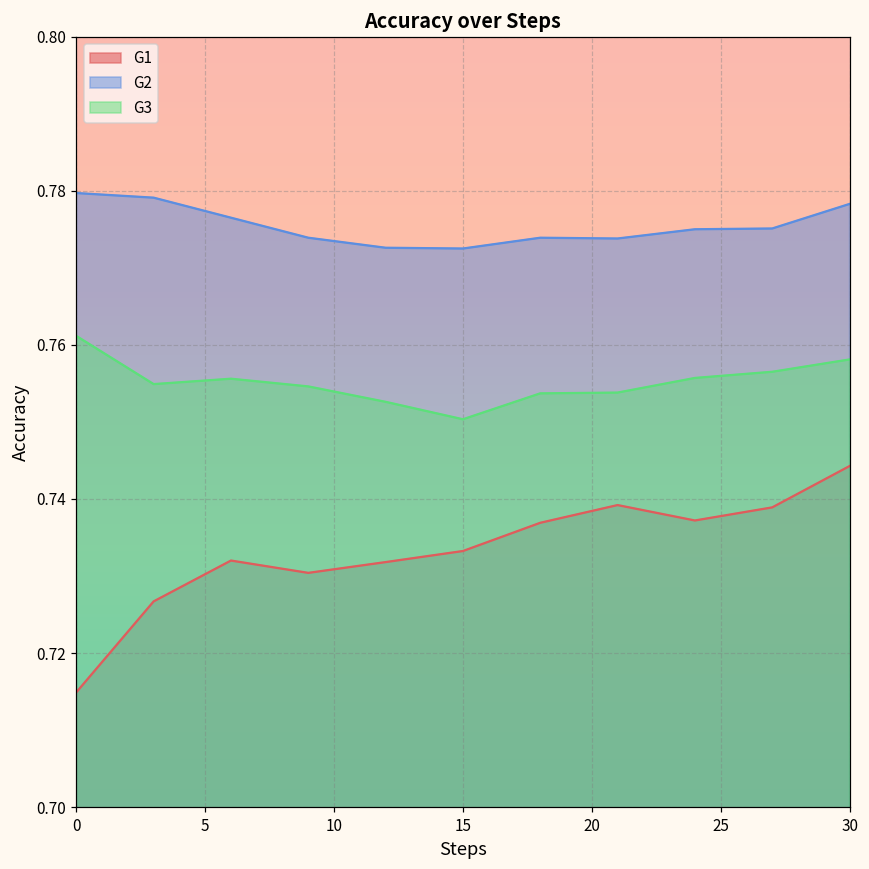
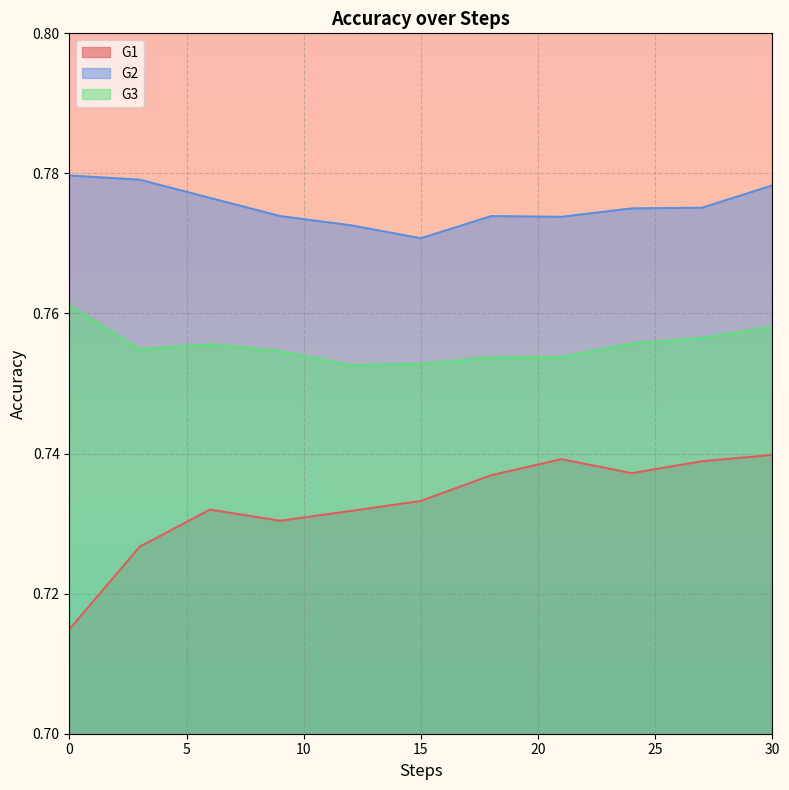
  {
    "G1": {
      "0": 0.715,
      "15": 0.733,
-     "30": 0.744
+     "30": 0.740
    },
    "G2": {
      "0": 0.780,
-     "15": 0.772,
+     "15": 0.771,
      "30": 0.778
    },
    "G3": {
      "0": 0.761,
-     "15": 0.750,
+     "15": 0.753,
      "30": 0.758
    }
  }
